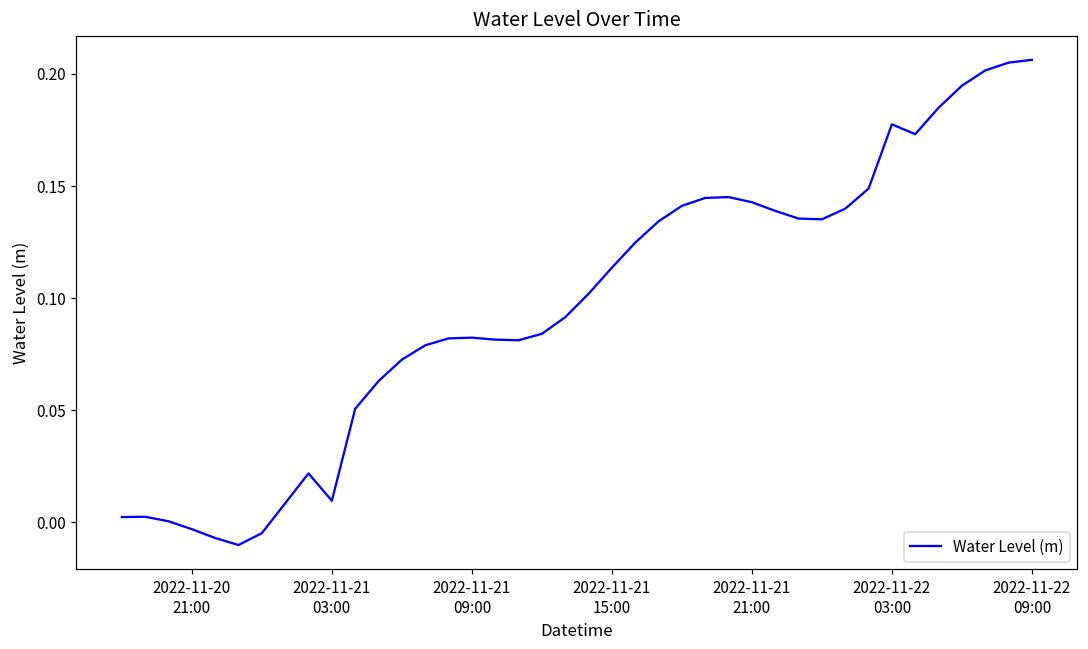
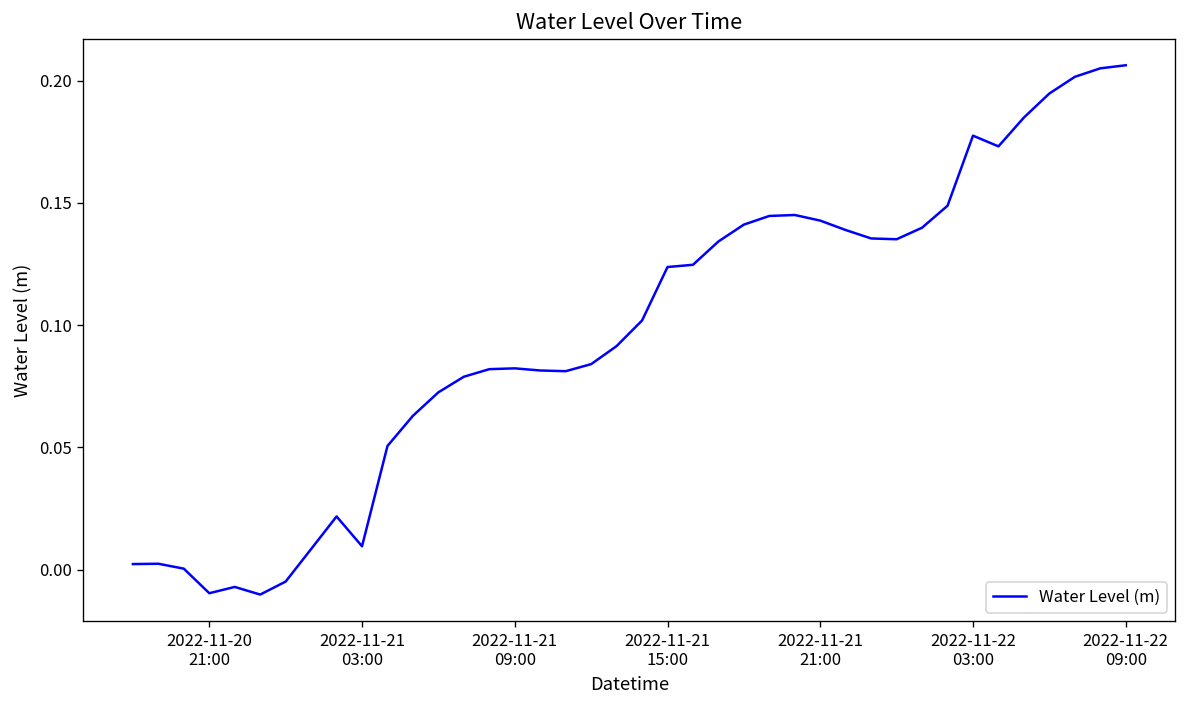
  {
-   "2022-11-20 21:00": -0.003,
+   "2022-11-20 21:00": -0.010,
    "2022-11-21 03:00": 0.010,
    "2022-11-21 09:00": 0.082,
-   "2022-11-21 15:00": 0.114,
+   "2022-11-21 15:00": 0.124,
    "2022-11-21 21:00": 0.143,
    "2022-11-22 03:00": 0.178,
    "2022-11-22 09:00": 0.206
  }
